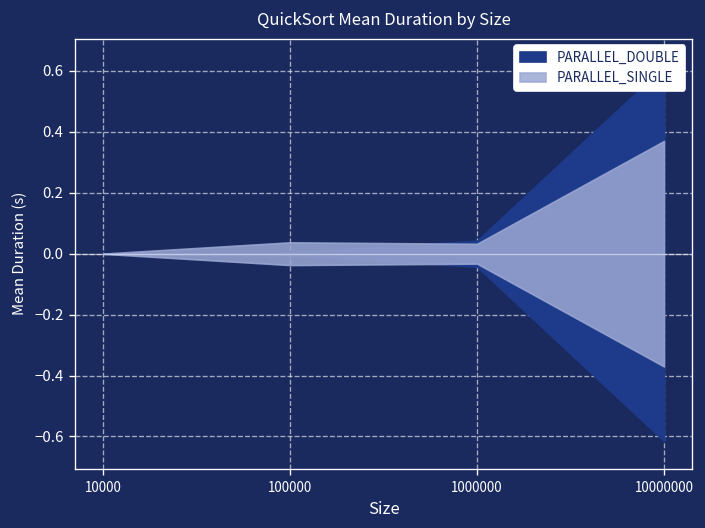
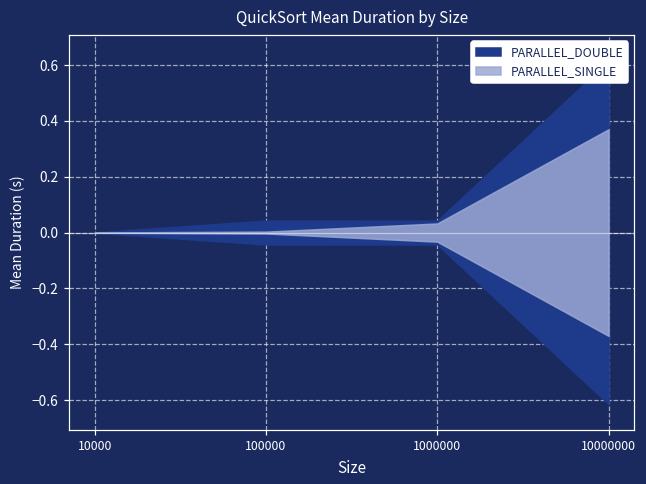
  {
    "PARALLEL_DOUBLE": {
-     "100000": 0.00
+     "100000": 0.04
    },
    "PARALLEL_SINGLE": {
-     "100000": 0.04
+     "100000": 0.00
    }
  }
